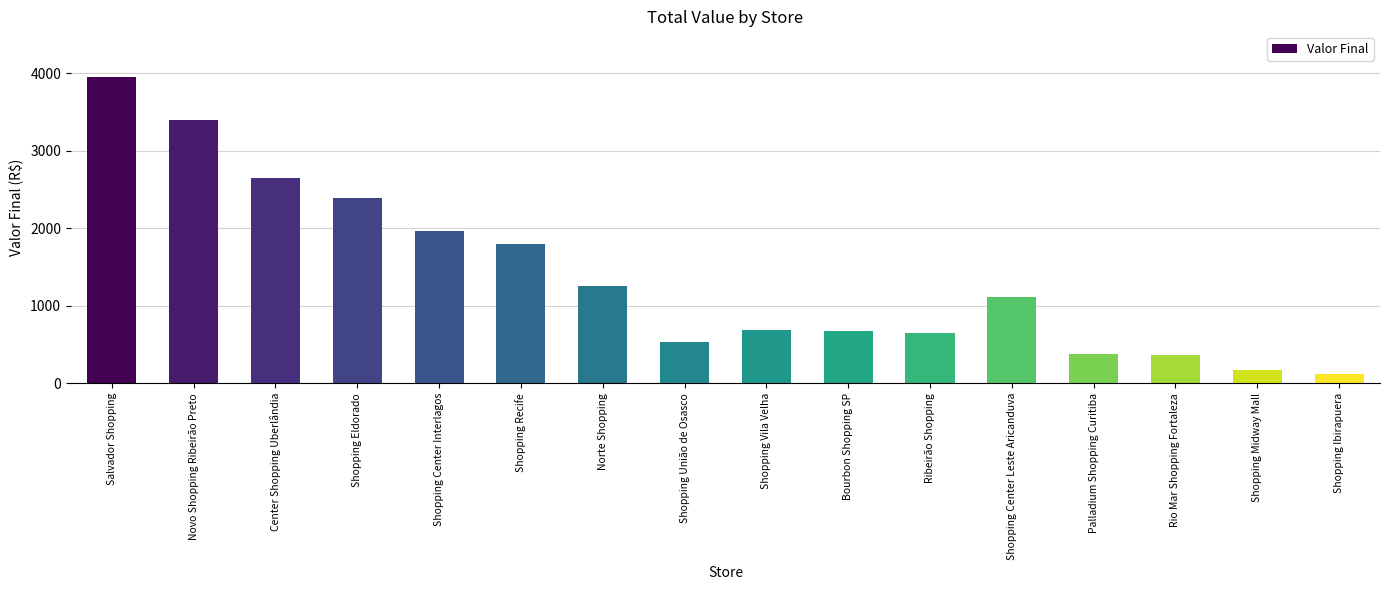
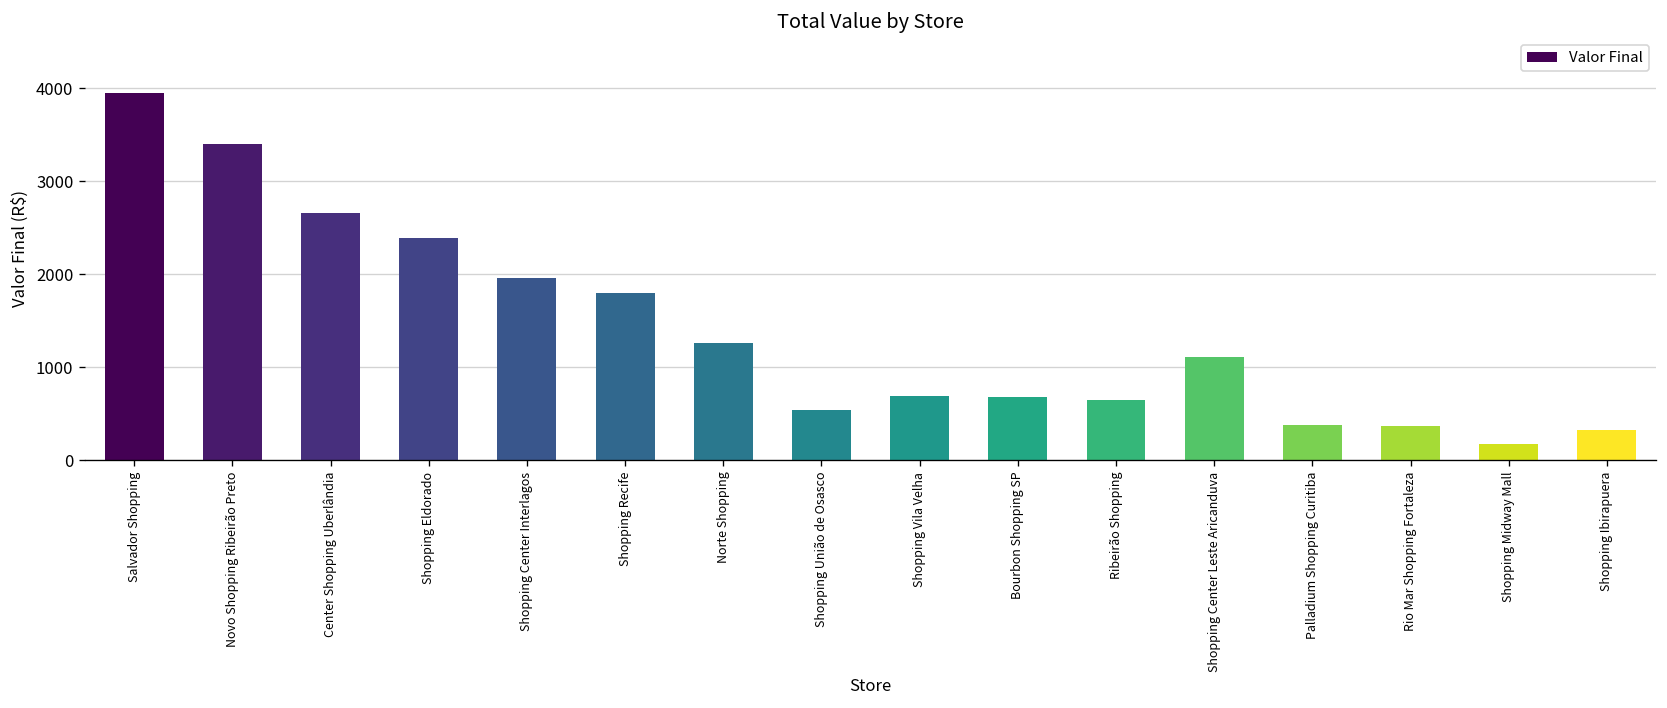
  {
    "Salvador Shopping": 4000,
    "Novo Shopping Ribeirão Preto": 3400,
    "Center Shopping Uberlândia": 2700,
    "Shopping Eldorado": 2400,
    "Shopping Center Interlagos": 2000,
    "Shopping Recife": 1800,
    "Norte Shopping": 1300,
    "Shopping União de Osasco": 500,
    "Shopping Vila Velha": 700,
    "Bourbon Shopping SP": 700,
    "Ribeirão Shopping": 700,
    "Shopping Center Leste Aricanduva": 1100,
    "Palladium Shopping Curitiba": 400,
    "Rio Mar Shopping Fortaleza": 400,
    "Shopping Midway Mall": 200,
-   "Shopping Ibirapuera": 100
+   "Shopping Ibirapuera": 300
  }
